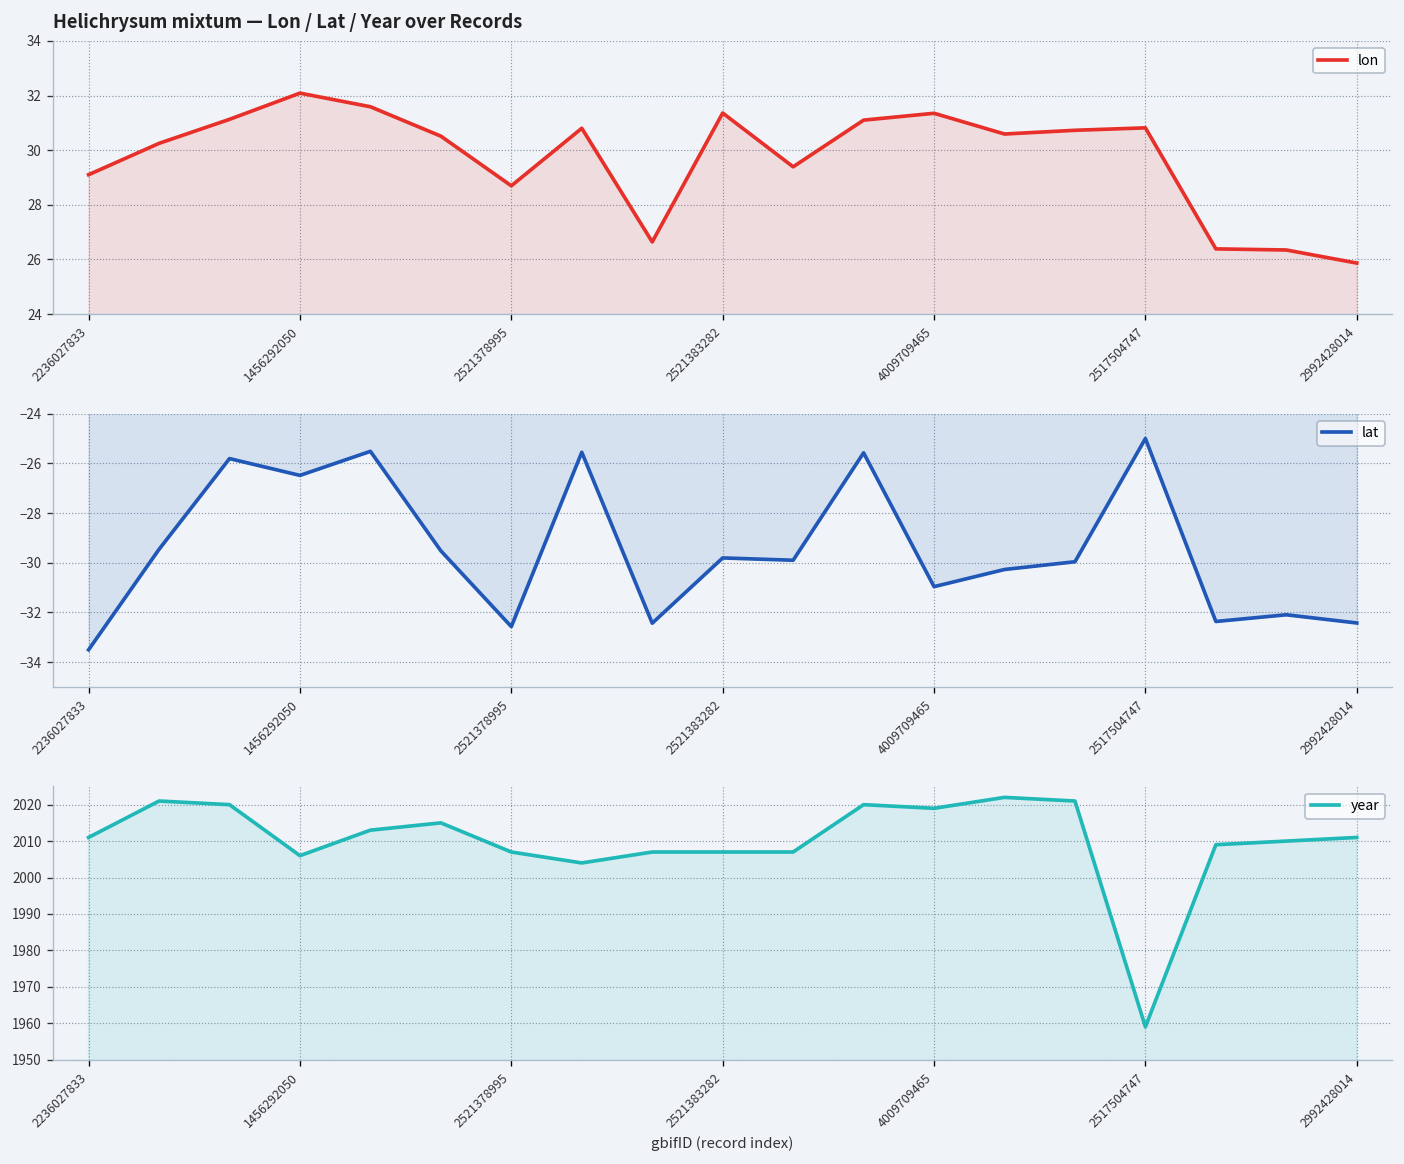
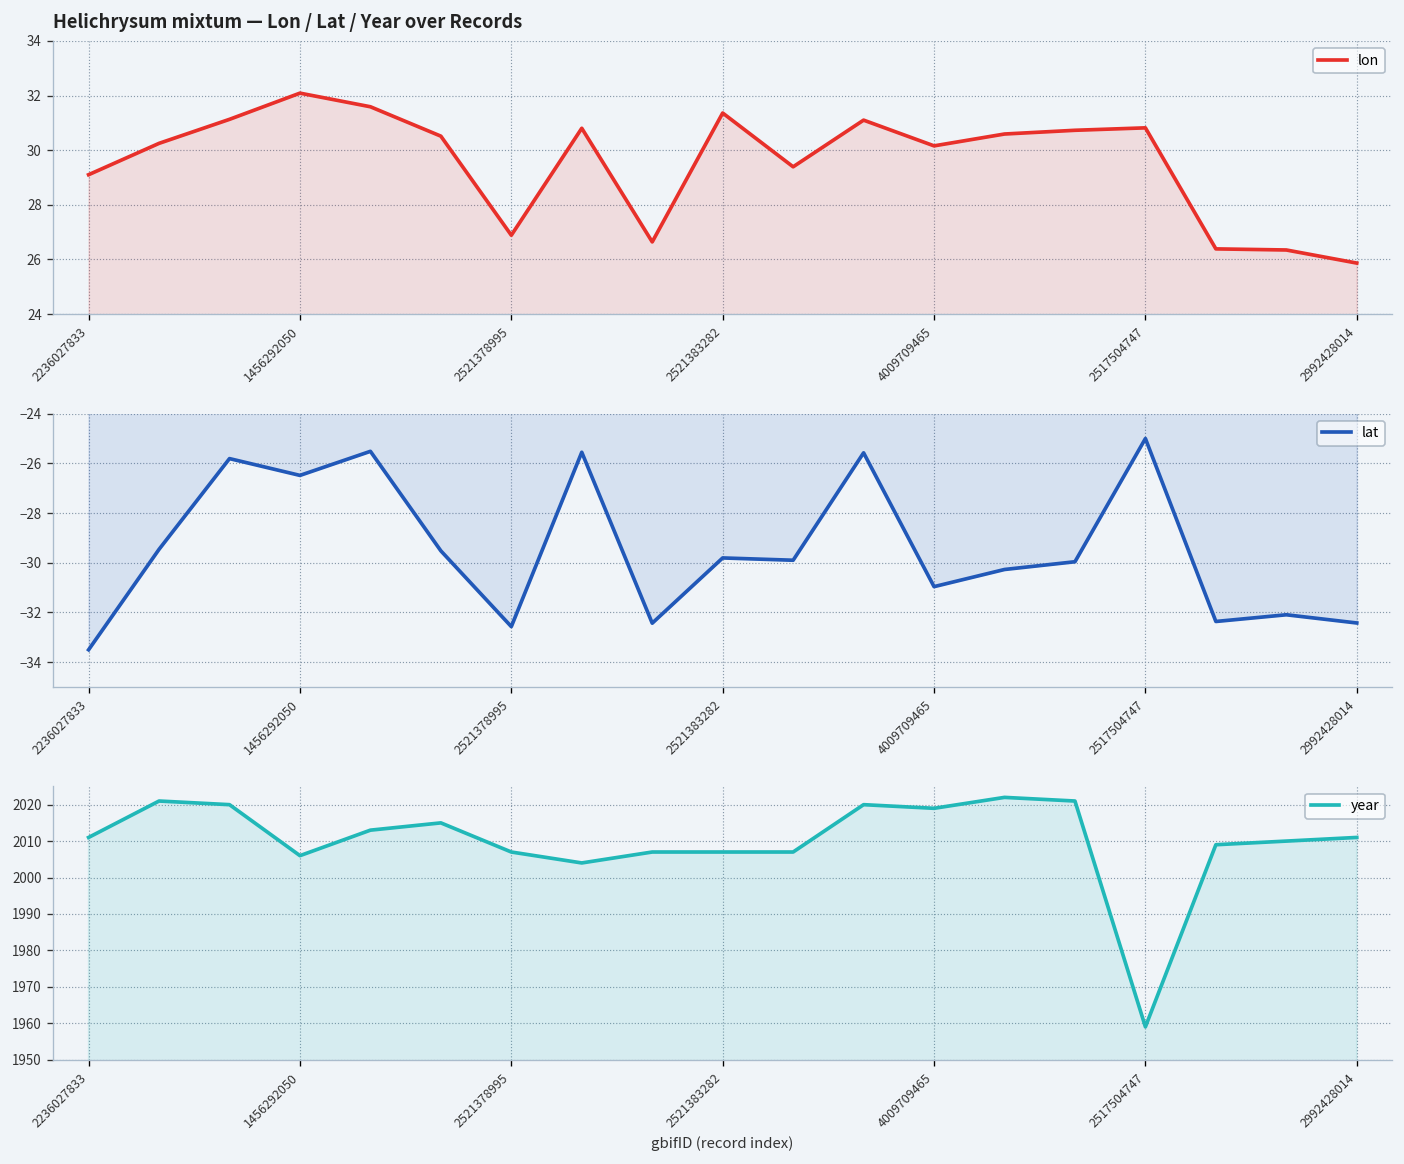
  {
    "Helichrysum mixtum — Lon / Lat / Year over Records": {
      "2236027833": 29.1,
      "1456292050": 32.1,
-     "2521378995": 28.7,
+     "2521378995": 26.9,
      "2521383282": 31.4,
-     "4009709465": 31.4,
+     "4009709465": 30.2,
      "2517504747": 30.8,
      "2992428014": 25.9
    }
  }
